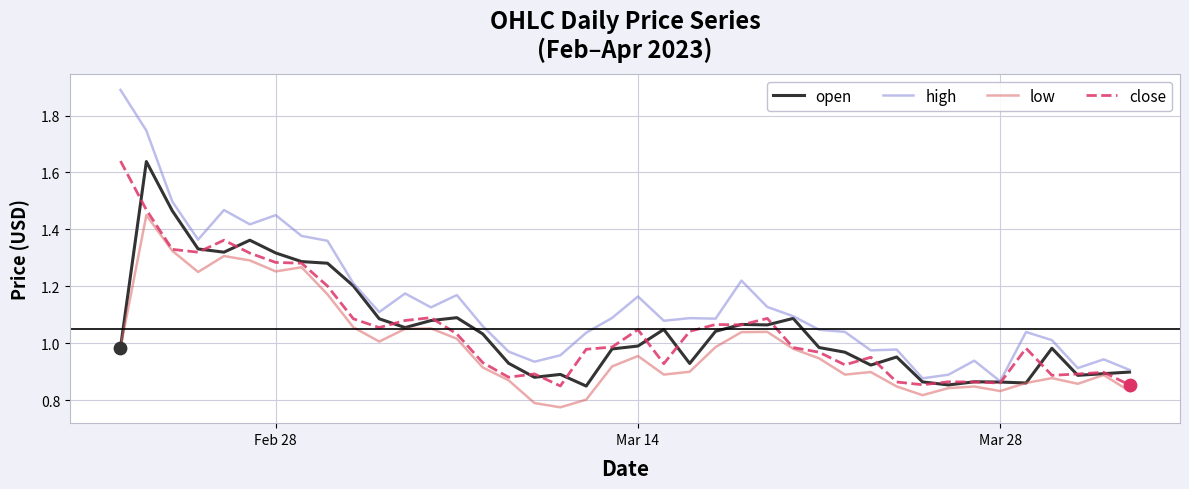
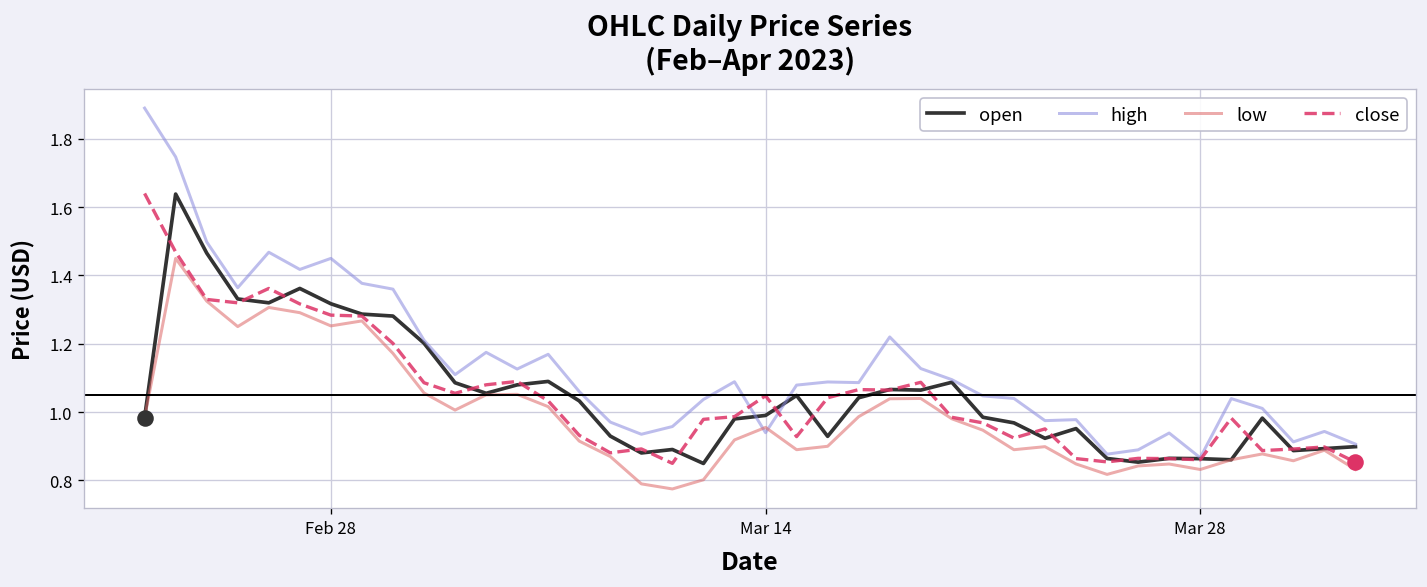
  {
    "high": {
      "Feb 28": 1.45,
-     "Mar 14": 1.16
+     "Mar 14": 0.94
    }
  }
